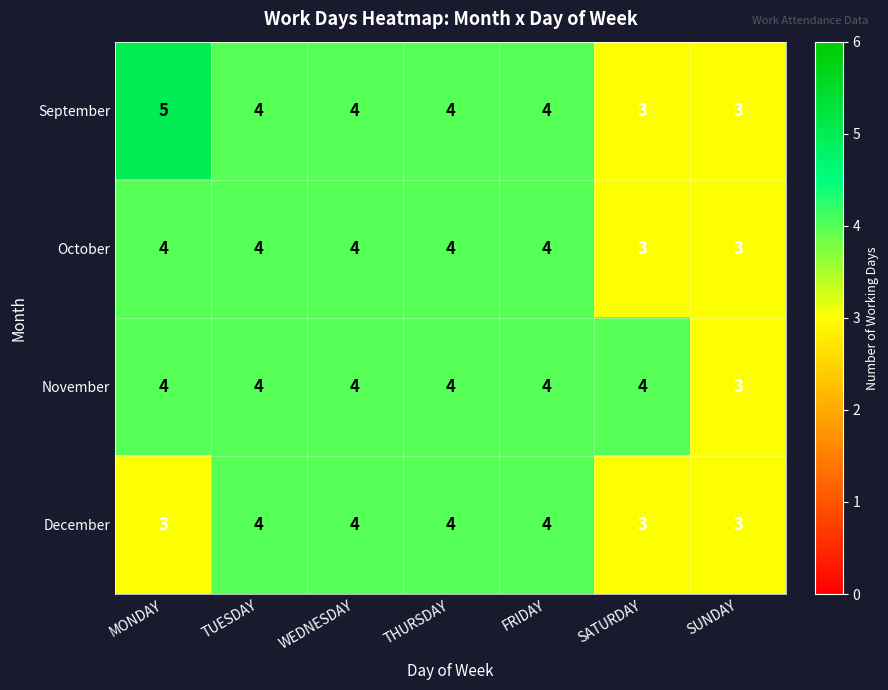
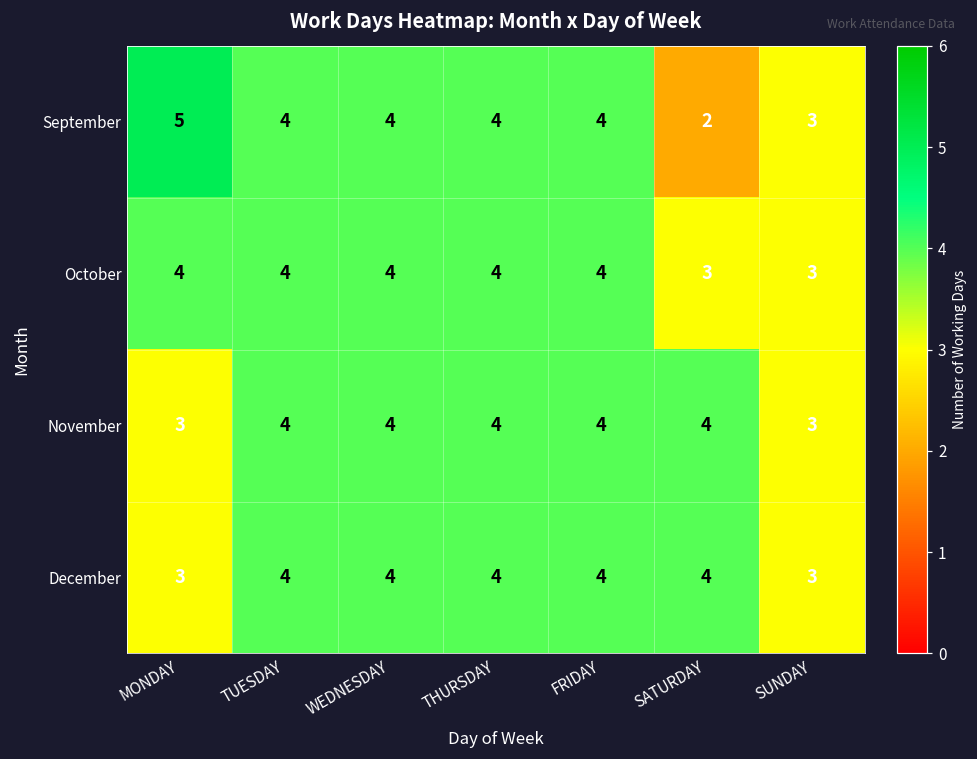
  {
    "September": {
      "MONDAY": 5,
      "TUESDAY": 4,
      "WEDNESDAY": 4,
      "THURSDAY": 4,
      "FRIDAY": 4,
-     "SATURDAY": 3,
+     "SATURDAY": 2,
      "SUNDAY": 3
    },
    "October": {
      "MONDAY": 4,
      "TUESDAY": 4,
      "WEDNESDAY": 4,
      "THURSDAY": 4,
      "FRIDAY": 4,
      "SATURDAY": 3,
      "SUNDAY": 3
    },
    "November": {
-     "MONDAY": 4,
+     "MONDAY": 3,
      "TUESDAY": 4,
      "WEDNESDAY": 4,
      "THURSDAY": 4,
      "FRIDAY": 4,
      "SATURDAY": 4,
      "SUNDAY": 3
    },
    "December": {
      "MONDAY": 3,
      "TUESDAY": 4,
      "WEDNESDAY": 4,
      "THURSDAY": 4,
      "FRIDAY": 4,
-     "SATURDAY": 3,
+     "SATURDAY": 4,
      "SUNDAY": 3
    }
  }
